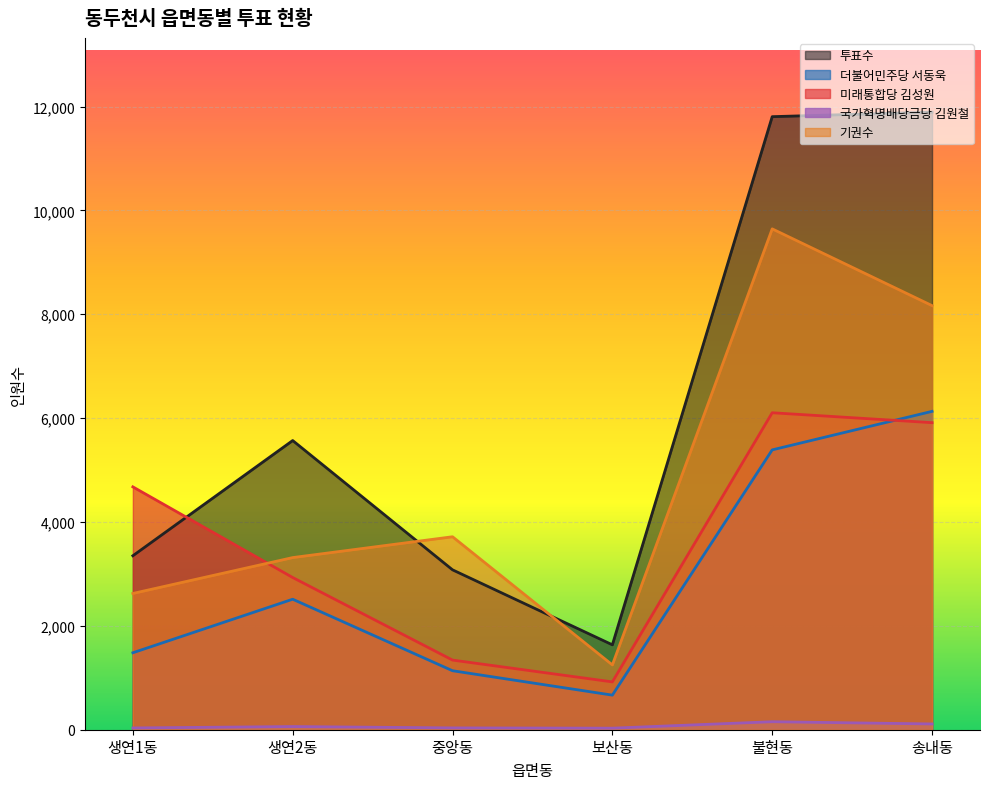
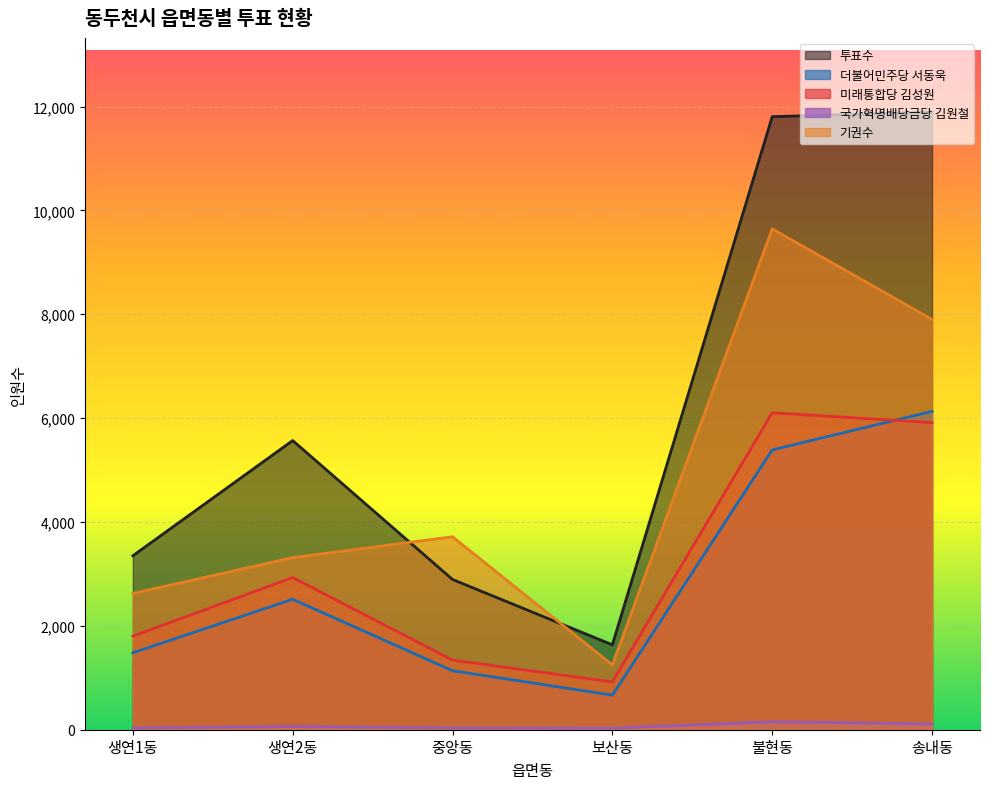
  {
    "투표수": {
      "생연1동": "3,400",
      "생연2동": "5,600",
-     "중앙동": "3,100",
+     "중앙동": "2,900",
      "보산동": "1,600",
      "불현동": "11,800"
    },
    "더불어민주당 서동욱": {
      "생연1동": "1,500",
      "생연2동": "2,500",
      "중앙동": "1,100",
      "보산동": "700",
      "불현동": "5,400",
      "송내동": "6,100"
    },
    "미래통합당 김성원": {
-     "생연1동": "4,700",
+     "생연1동": "1,800",
      "생연2동": "2,900",
      "중앙동": "1,300",
      "보산동": "900",
      "불현동": "6,100",
      "송내동": "5,900"
    },
    "국가혁명배당금당 김원철": {
      "생연1동": "0",
      "생연2동": "100",
      "중앙동": "0",
      "보산동": "0",
      "불현동": "200",
      "송내동": "100"
    },
    "기권수": {
      "생연1동": "2,600",
      "생연2동": "3,300",
      "중앙동": "3,700",
      "보산동": "1,200",
      "불현동": "9,600",
-     "송내동": "8,200"
+     "송내동": "7,900"
    }
  }
